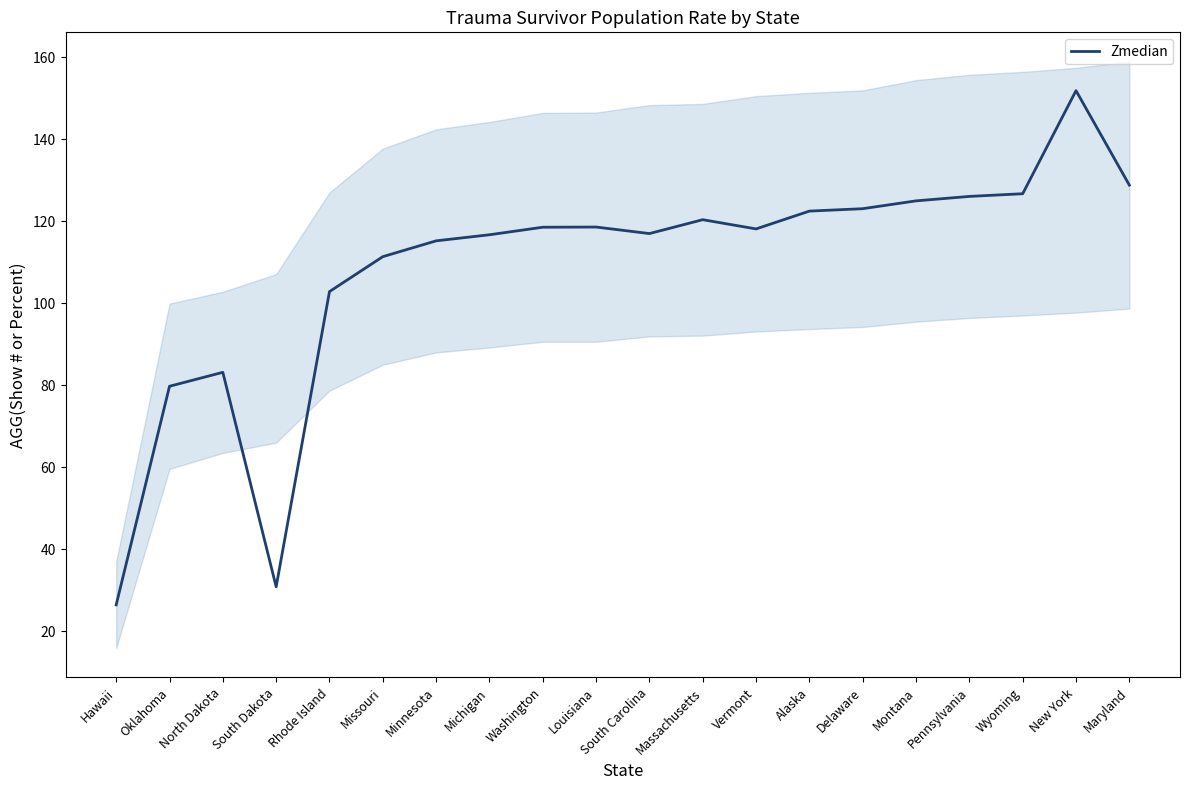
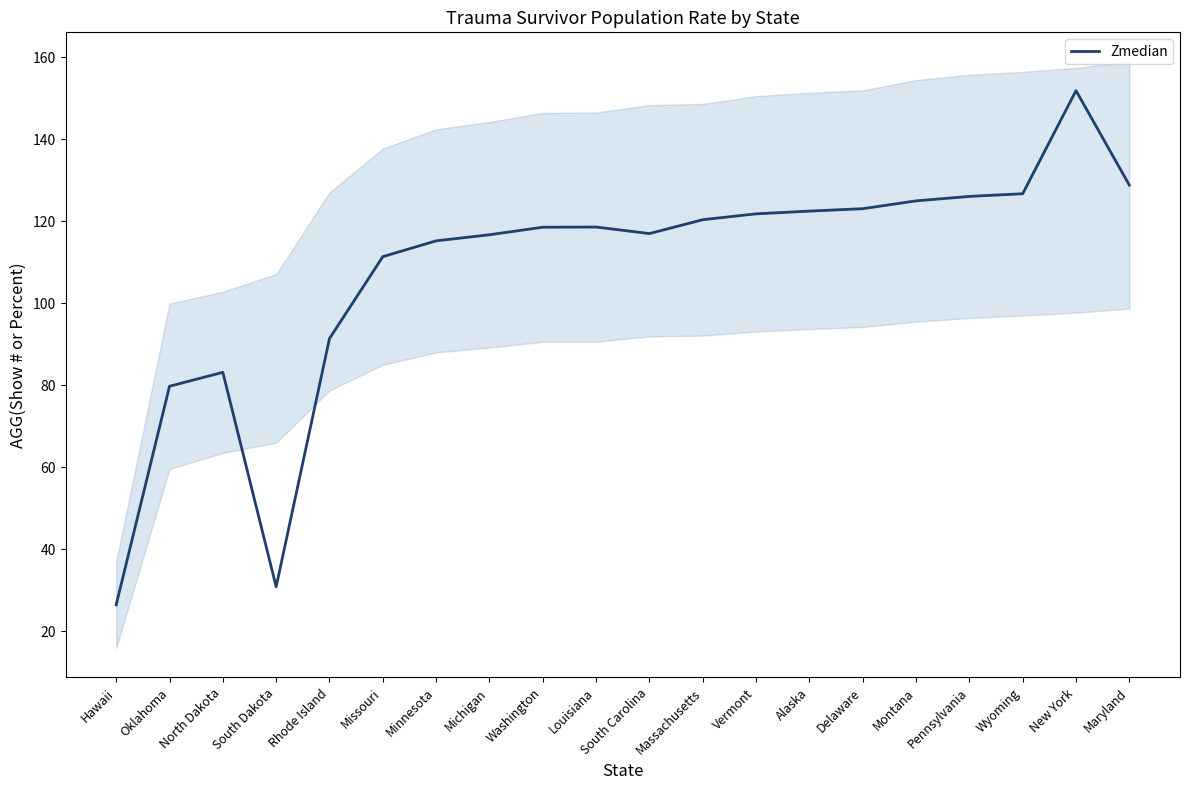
  {
    "Zmedian": {
      "Hawaii": 26,
      "Oklahoma": 80,
      "North Dakota": 83,
      "South Dakota": 31,
-     "Rhode Island": 103,
+     "Rhode Island": 91,
      "Missouri": 111,
      "Minnesota": 115,
      "Michigan": 117,
      "Washington": 119,
      "Louisiana": 119,
      "South Carolina": 117,
      "Massachusetts": 120,
-     "Vermont": 118,
+     "Vermont": 122,
      "Alaska": 122,
      "Delaware": 123,
      "Montana": 125,
      "Pennsylvania": 126,
      "Wyoming": 127,
      "New York": 152,
      "Maryland": 129
    }
  }
